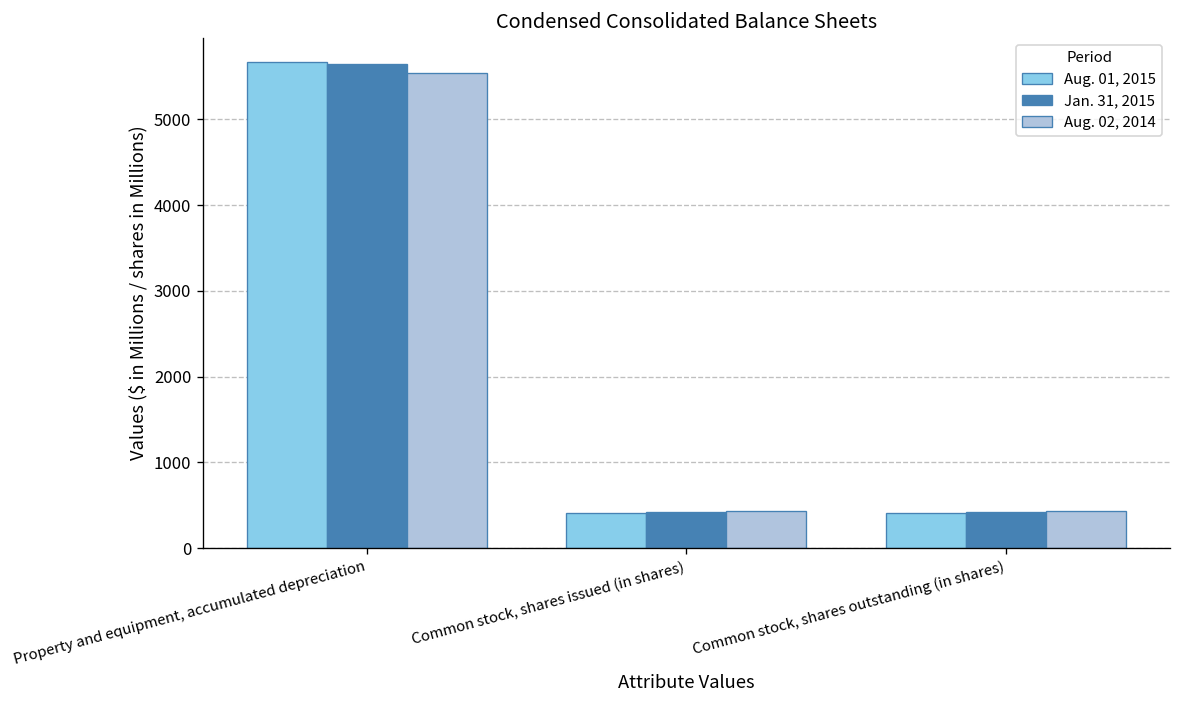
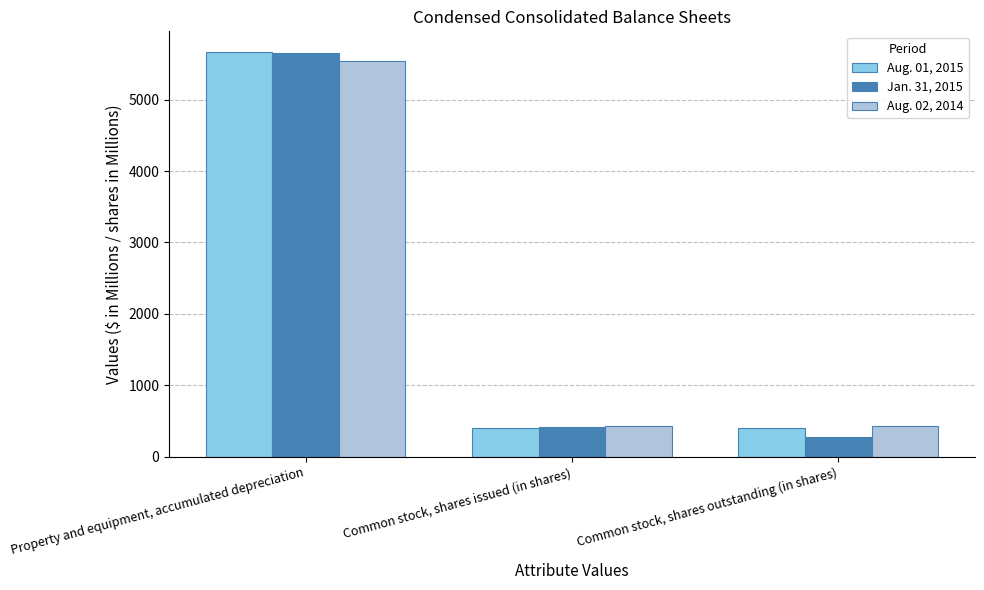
  {
    "Jan. 31, 2015": {
      "Property and equipment, accumulated depreciation": 5700,
      "Common stock, shares issued (in shares)": 400,
-     "Common stock, shares outstanding (in shares)": 400
+     "Common stock, shares outstanding (in shares)": 300
    }
  }
